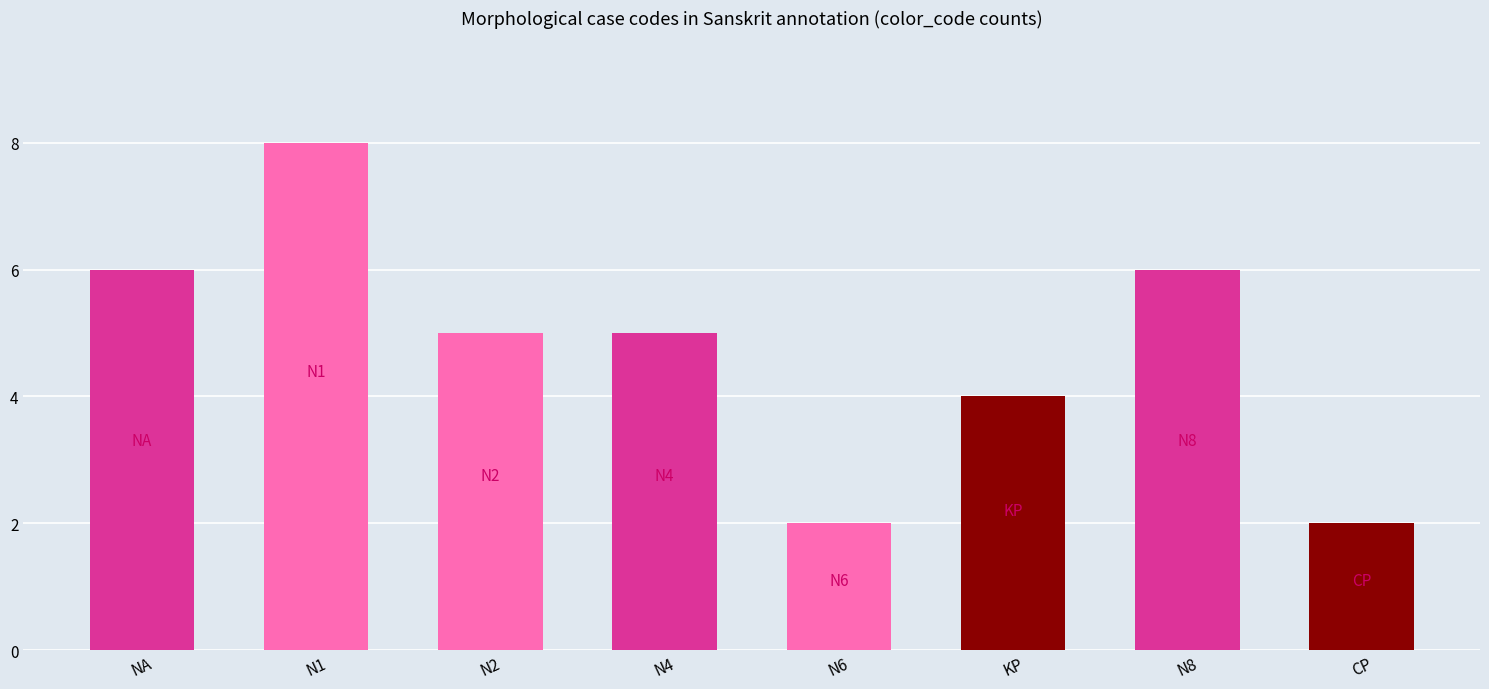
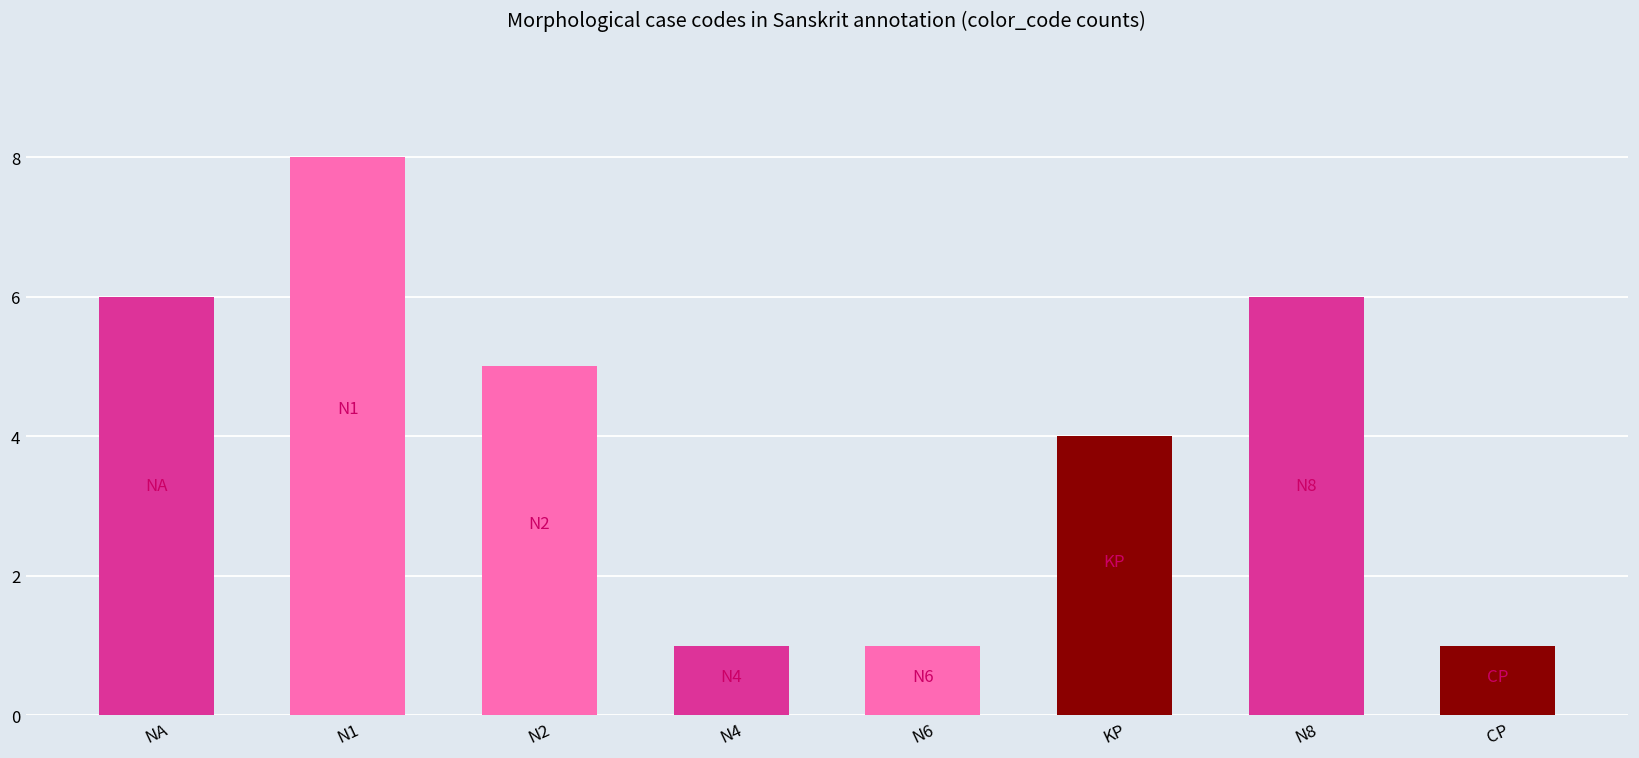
  {
    "NA": 6,
    "N1": 8,
    "N2": 5,
-   "N4": 5,
-   "N6": 2,
+   "N4": 1,
+   "N6": 1,
    "KP": 4,
    "N8": 6,
-   "CP": 2
+   "CP": 1
  }
